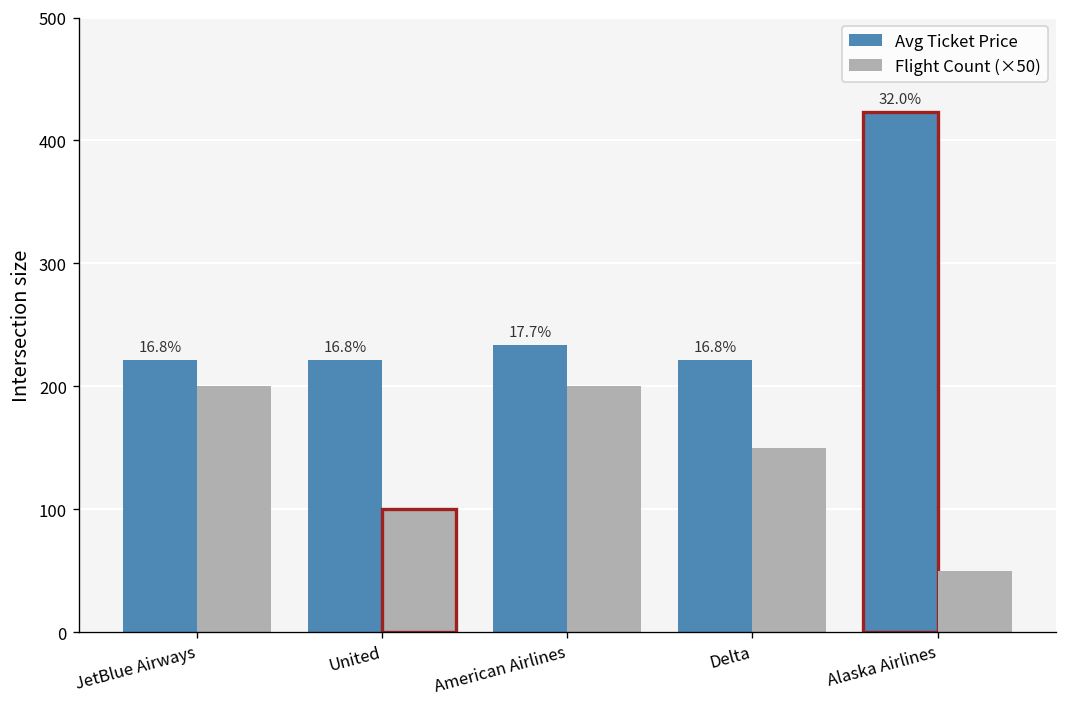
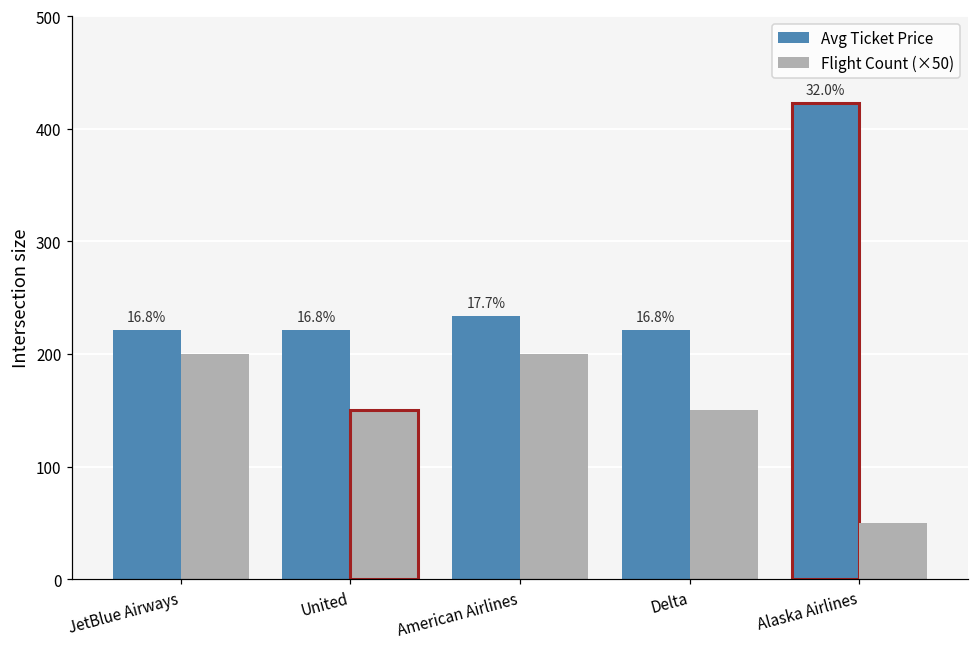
  {
    "Flight Count (×50)": {
      "JetBlue Airways": 200,
-     "United": 100,
+     "United": 150,
      "American Airlines": 200,
      "Delta": 150,
      "Alaska Airlines": 50
    }
  }
